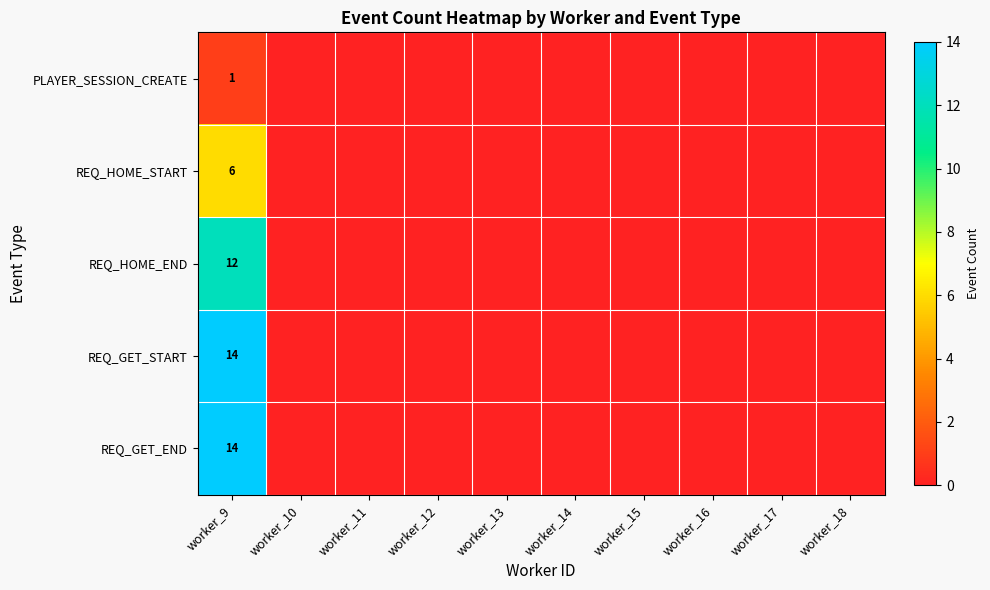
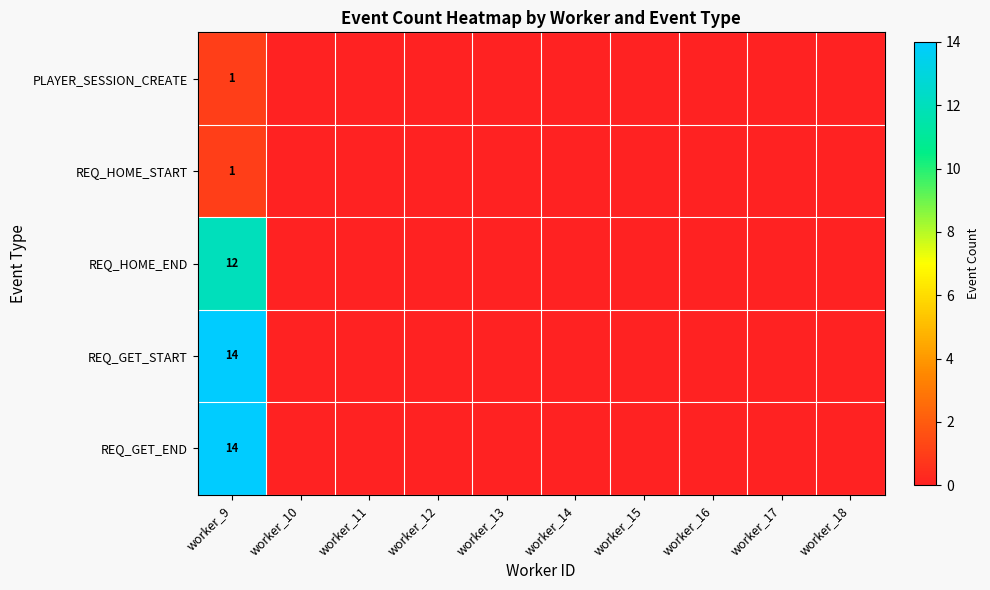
  {
    "PLAYER_SESSION_CREATE": {
      "worker_9": 1
    },
    "REQ_HOME_START": {
-     "worker_9": 6
+     "worker_9": 1
    },
    "REQ_HOME_END": {
      "worker_9": 12
    },
    "REQ_GET_START": {
      "worker_9": 14
    },
    "REQ_GET_END": {
      "worker_9": 14
    }
  }
